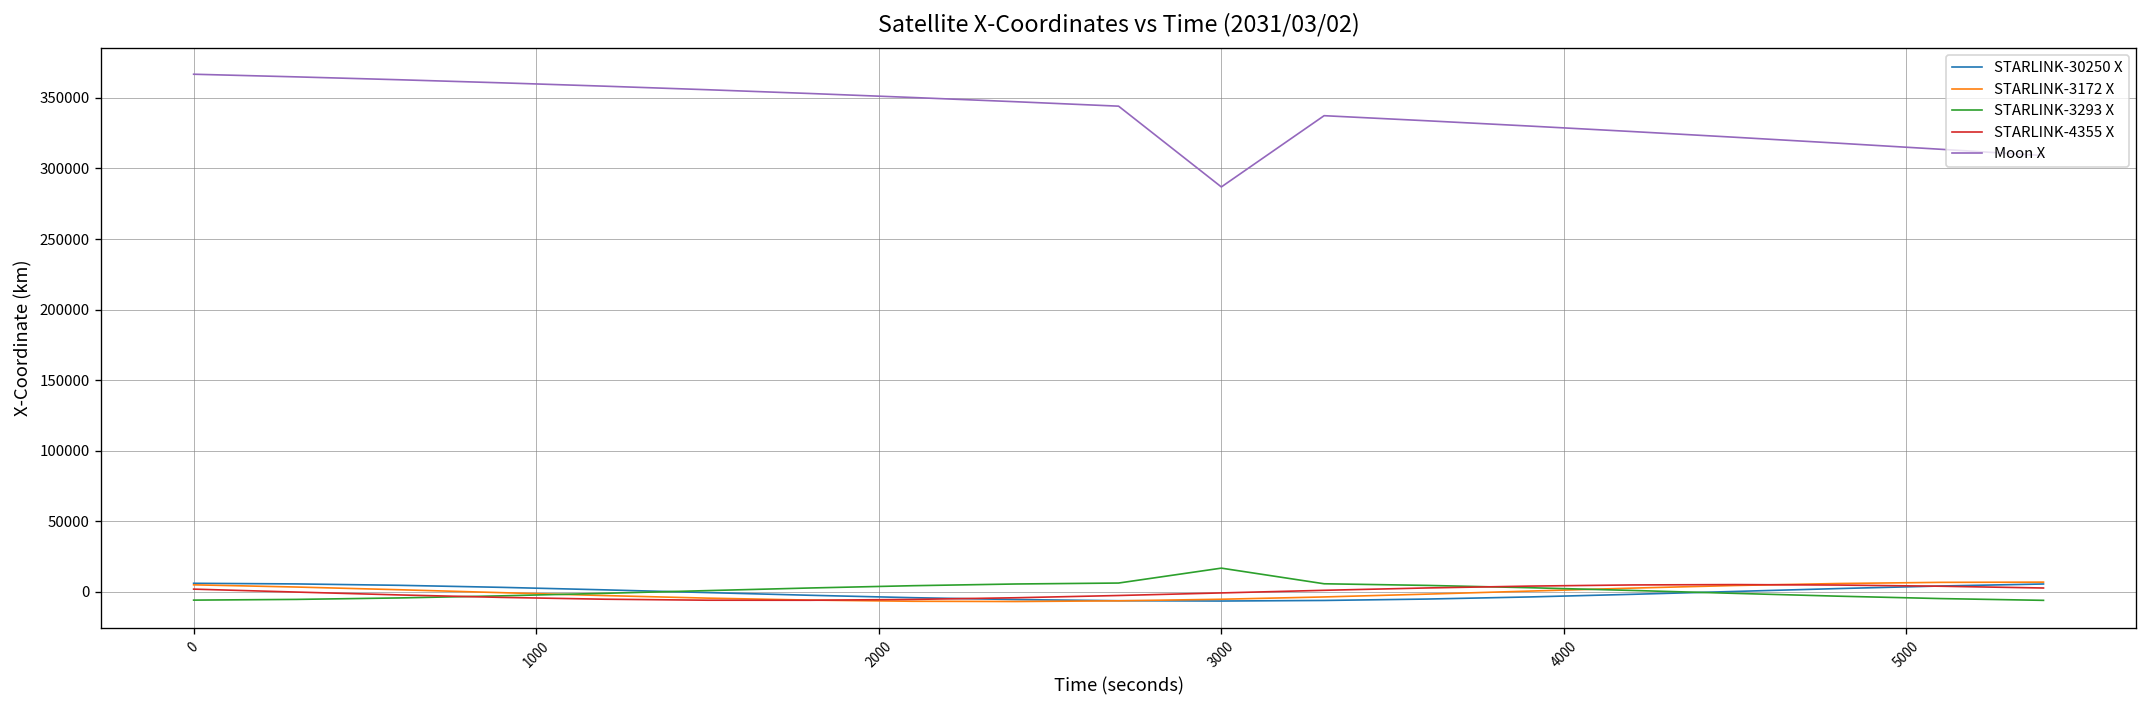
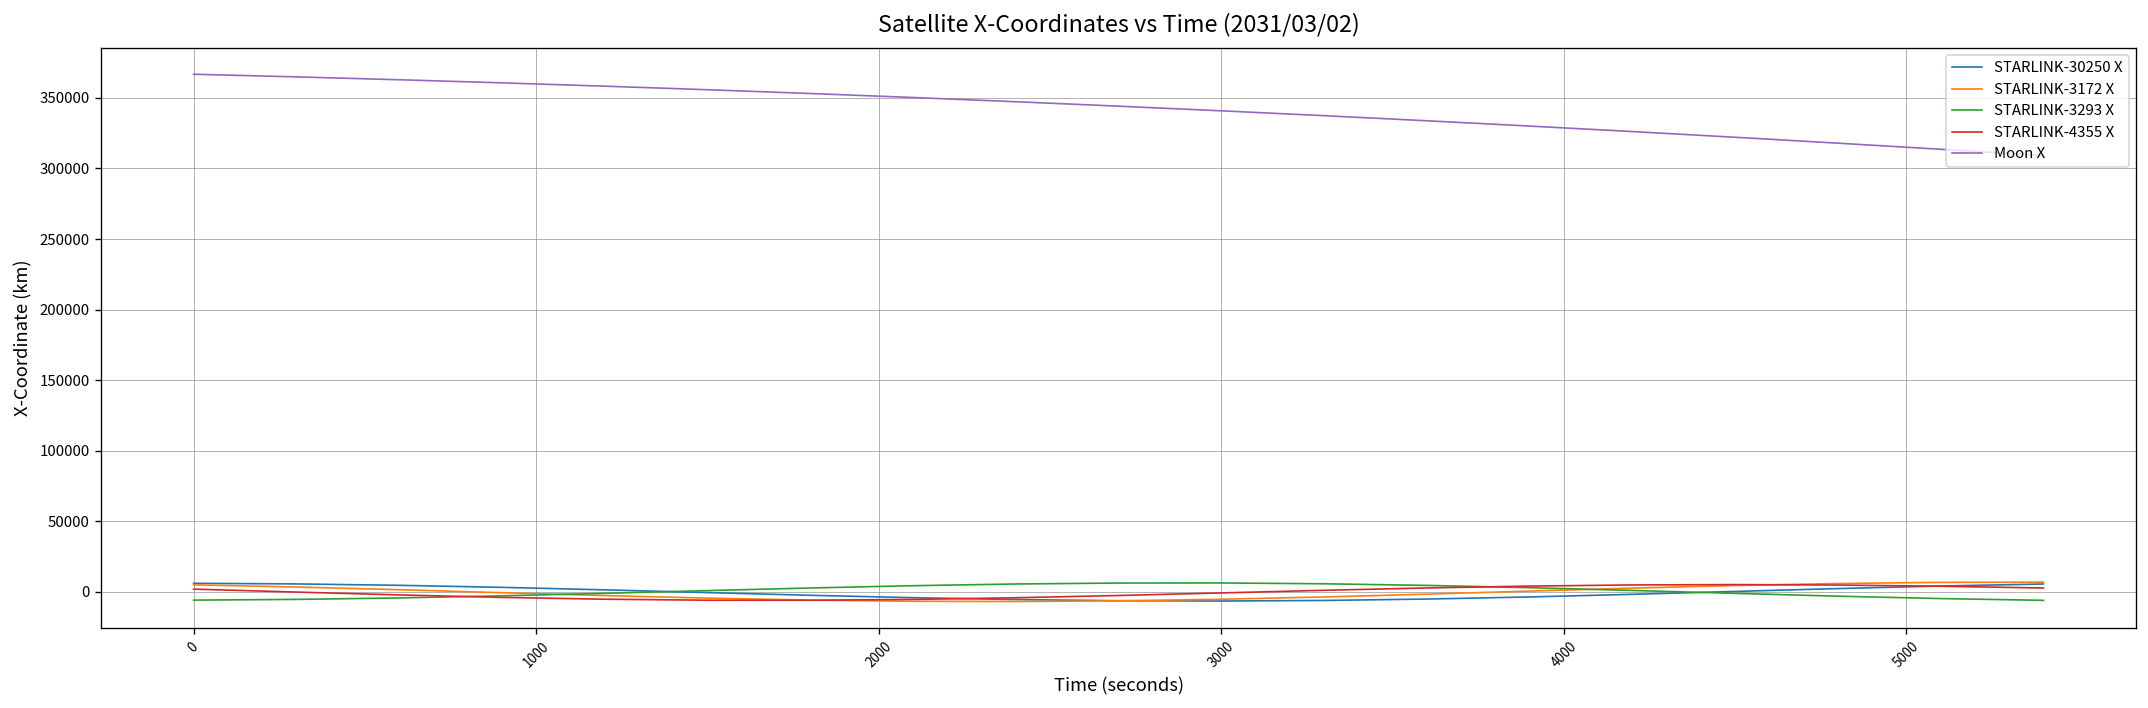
  {
    "STARLINK-3293 X": {
      "0": -6000,
-     "3000": 17000
+     "3000": 6000
    },
    "STARLINK-4355 X": {
      "0": 2000,
      "3000": -1000
    },
    "Moon X": {
      "0": 367000,
-     "3000": 287000
+     "3000": 341000
    }
  }
